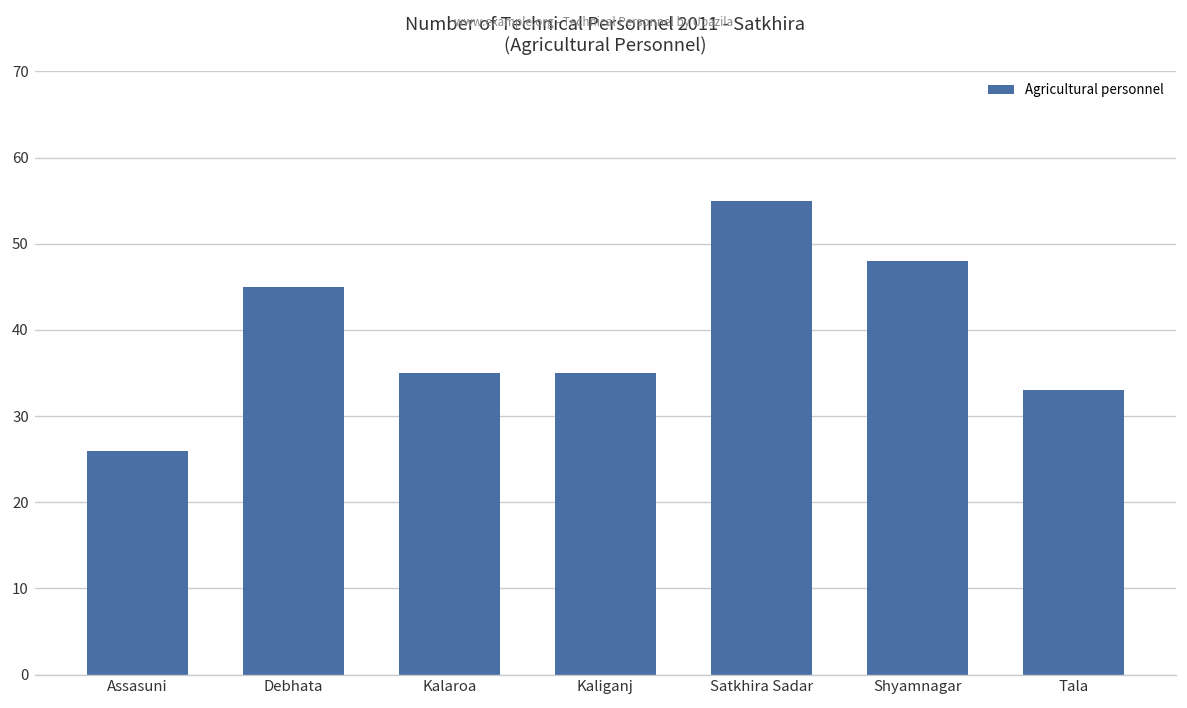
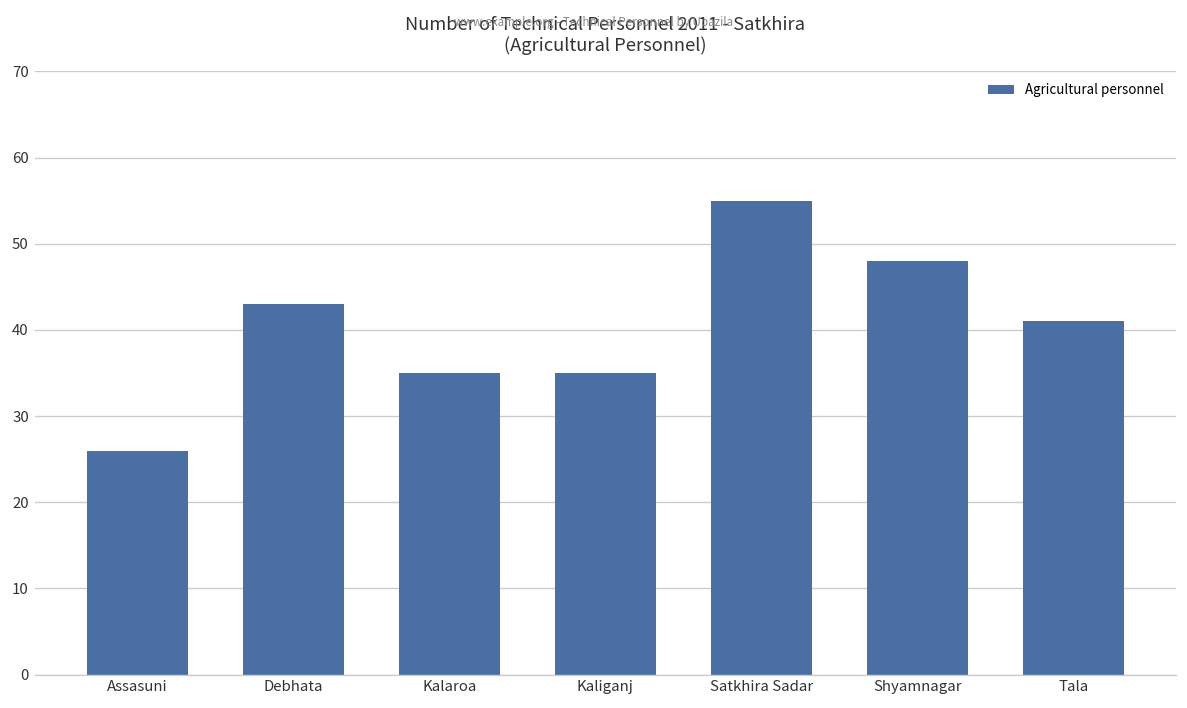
  {
    "Assasuni": 26,
-   "Debhata": 45,
+   "Debhata": 43,
    "Kalaroa": 35,
    "Kaliganj": 35,
    "Satkhira Sadar": 55,
    "Shyamnagar": 48,
-   "Tala": 33
+   "Tala": 41
  }
